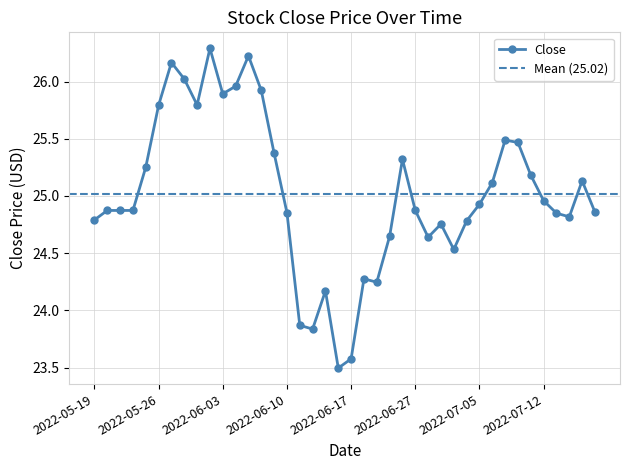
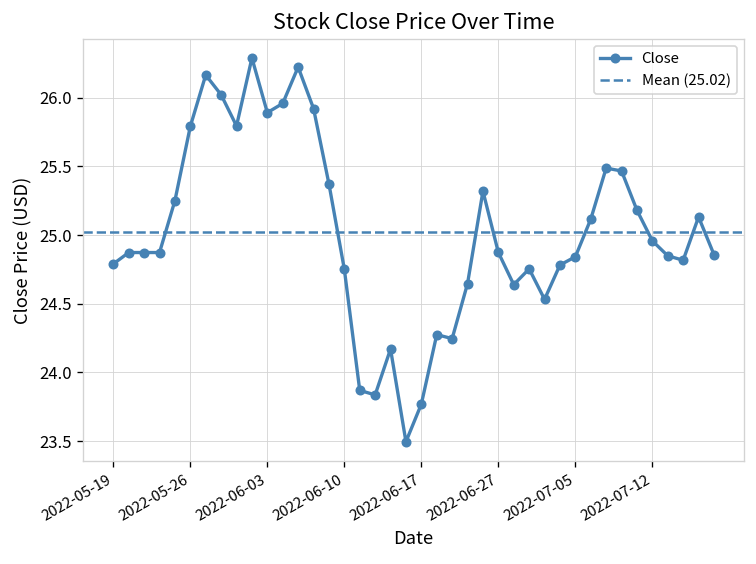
  {
    "2022-05-19": 24.79,
    "2022-05-26": 25.79,
    "2022-06-03": 25.89,
-   "2022-06-10": 24.85,
-   "2022-06-17": 23.58,
+   "2022-06-10": 24.75,
+   "2022-06-17": 23.77,
    "2022-06-27": 24.87,
-   "2022-07-05": 24.93,
+   "2022-07-05": 24.84,
    "2022-07-12": 24.96
  }
